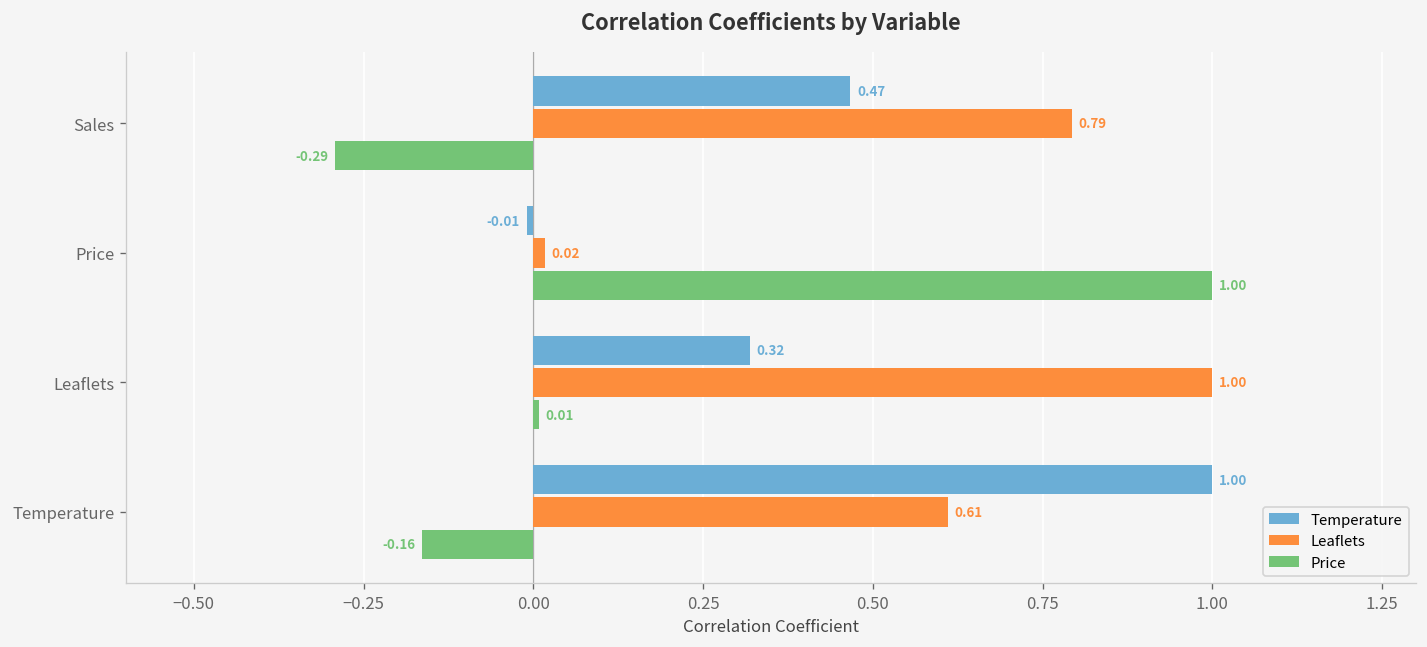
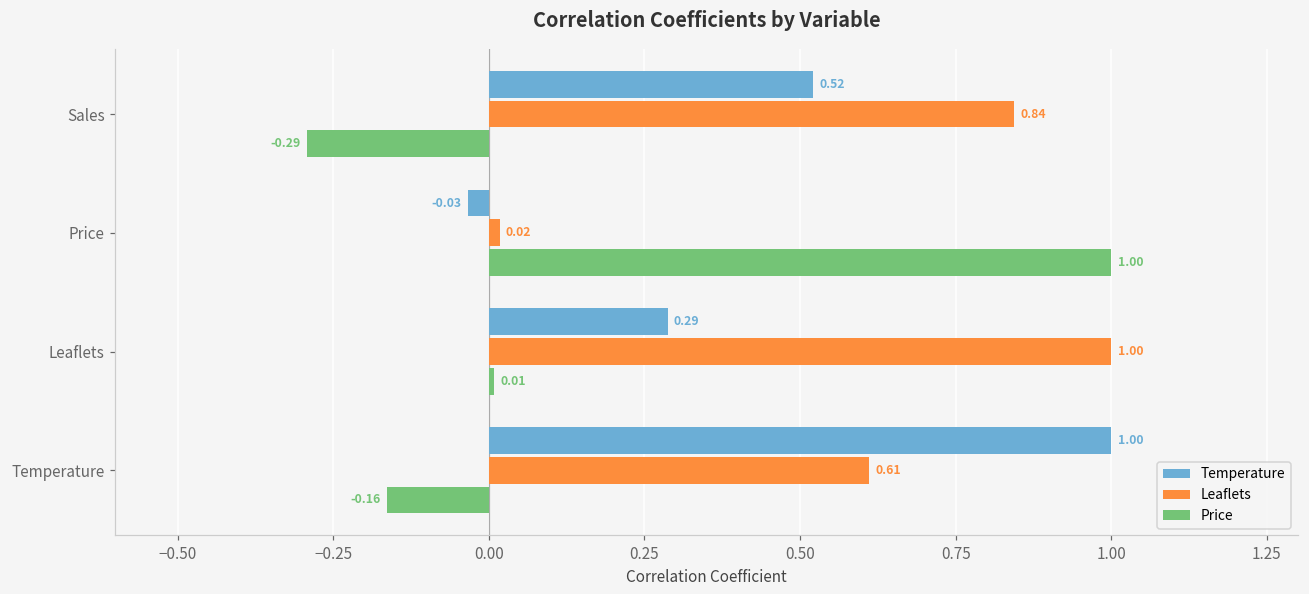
  {
    "Temperature": {
-     "Sales": 0.47,
-     "Price": -0.01,
-     "Leaflets": 0.32,
+     "Sales": 0.52,
+     "Price": -0.03,
+     "Leaflets": 0.29,
      "Temperature": 1.00
    },
    "Leaflets": {
-     "Sales": 0.79,
+     "Sales": 0.84,
      "Price": 0.02,
      "Leaflets": 1.00,
      "Temperature": 0.61
    },
    "Price": {
      "Sales": -0.29,
      "Price": 1.00,
      "Leaflets": 0.01,
      "Temperature": -0.16
    }
  }
